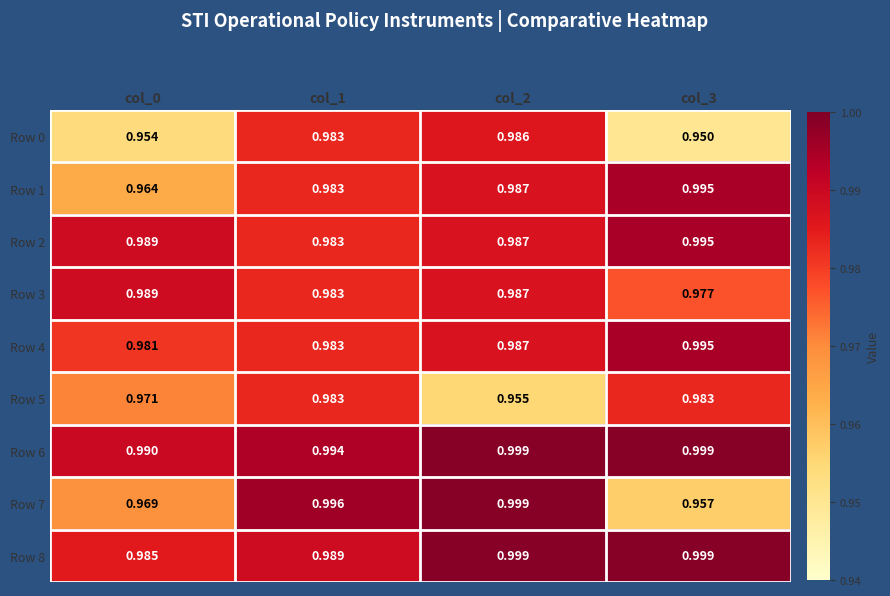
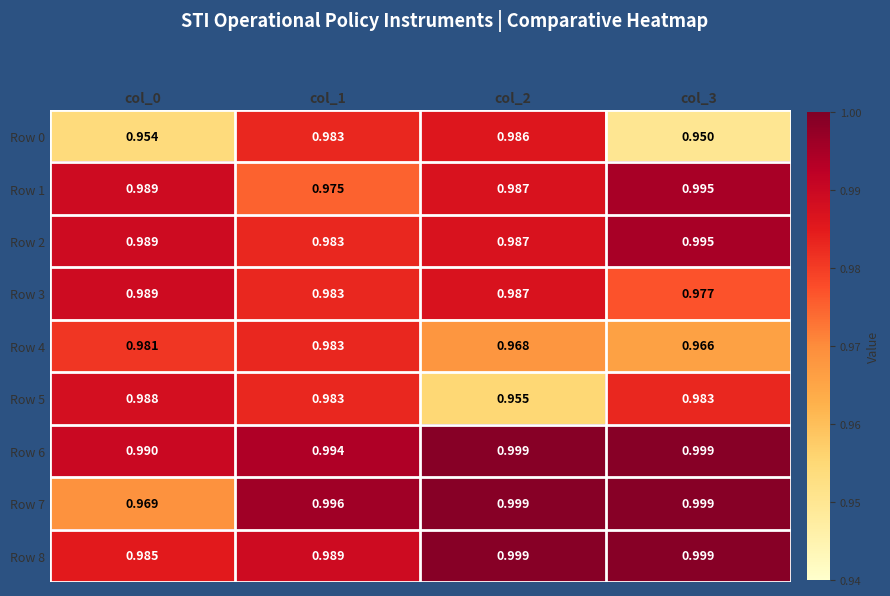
  {
    "Row 0": {
      "col_0": 0.954,
      "col_1": 0.983,
      "col_2": 0.986,
      "col_3": 0.950
    },
    "Row 1": {
-     "col_0": 0.964,
-     "col_1": 0.983,
+     "col_0": 0.989,
+     "col_1": 0.975,
      "col_2": 0.987,
      "col_3": 0.995
    },
    "Row 2": {
      "col_0": 0.989,
      "col_1": 0.983,
      "col_2": 0.987,
      "col_3": 0.995
    },
    "Row 3": {
      "col_0": 0.989,
      "col_1": 0.983,
      "col_2": 0.987,
      "col_3": 0.977
    },
    "Row 4": {
      "col_0": 0.981,
      "col_1": 0.983,
-     "col_2": 0.987,
-     "col_3": 0.995
+     "col_2": 0.968,
+     "col_3": 0.966
    },
    "Row 5": {
-     "col_0": 0.971,
+     "col_0": 0.988,
      "col_1": 0.983,
      "col_2": 0.955,
      "col_3": 0.983
    },
    "Row 6": {
      "col_0": 0.990,
      "col_1": 0.994,
      "col_2": 0.999,
      "col_3": 0.999
    },
    "Row 7": {
      "col_0": 0.969,
      "col_1": 0.996,
      "col_2": 0.999,
-     "col_3": 0.957
+     "col_3": 0.999
    },
    "Row 8": {
      "col_0": 0.985,
      "col_1": 0.989,
      "col_2": 0.999,
      "col_3": 0.999
    }
  }
